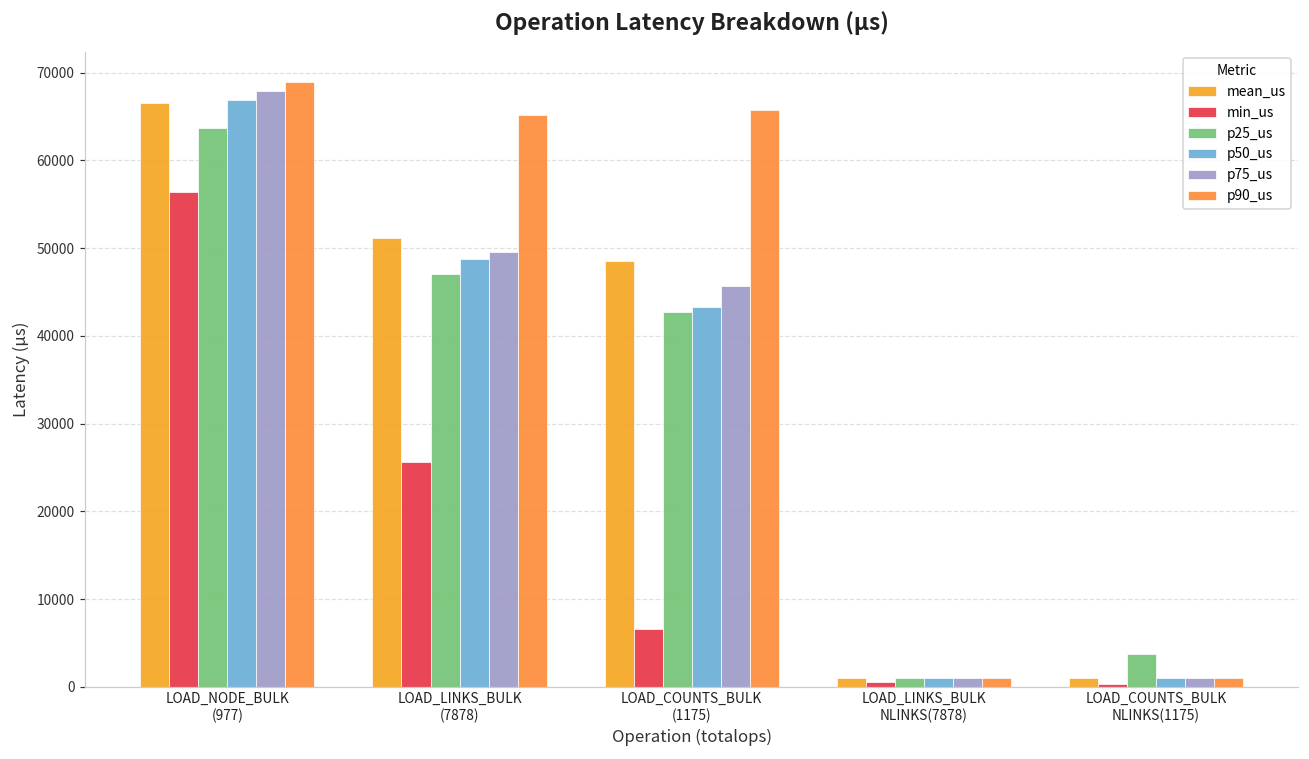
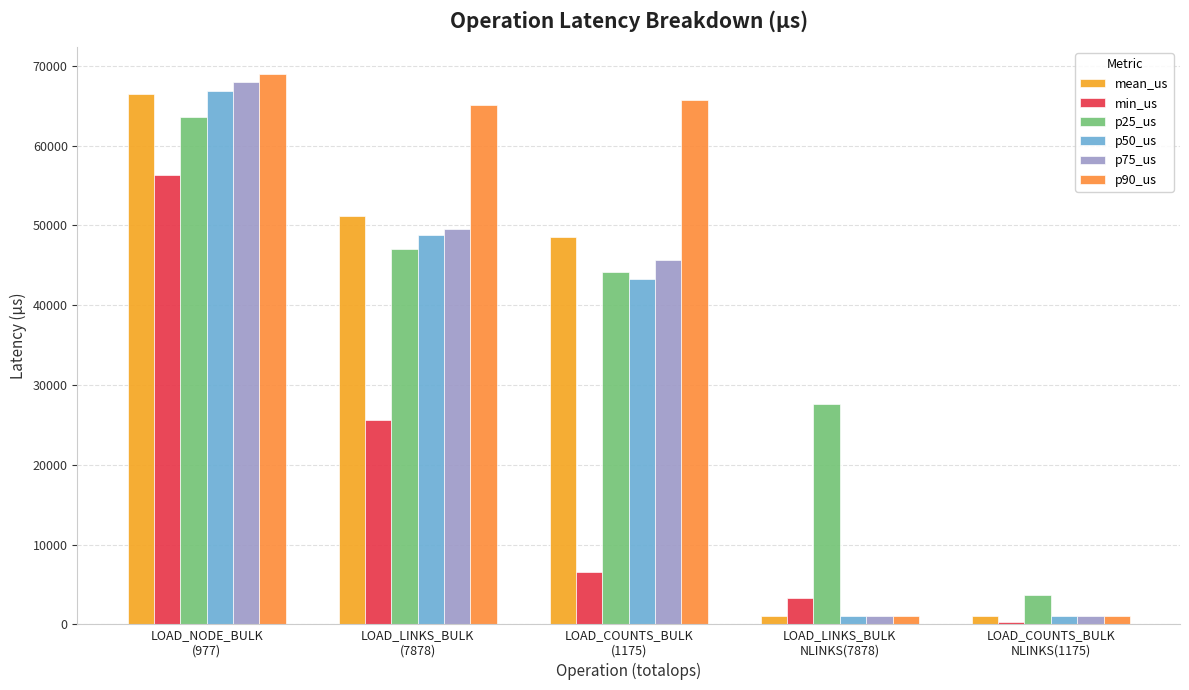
  {
    "min_us": {
      "LOAD_NODE_BULK (977)": 56000,
      "LOAD_LINKS_BULK (7878)": 26000,
      "LOAD_COUNTS_BULK (1175)": 7000,
-     "LOAD_LINKS_BULK NLINKS(7878)": 1000,
+     "LOAD_LINKS_BULK NLINKS(7878)": 3000,
      "LOAD_COUNTS_BULK NLINKS(1175)": 0
    },
    "p25_us": {
      "LOAD_NODE_BULK (977)": 64000,
      "LOAD_LINKS_BULK (7878)": 47000,
-     "LOAD_COUNTS_BULK (1175)": 43000,
-     "LOAD_LINKS_BULK NLINKS(7878)": 1000,
+     "LOAD_COUNTS_BULK (1175)": 44000,
+     "LOAD_LINKS_BULK NLINKS(7878)": 28000,
      "LOAD_COUNTS_BULK NLINKS(1175)": 4000
    }
  }
